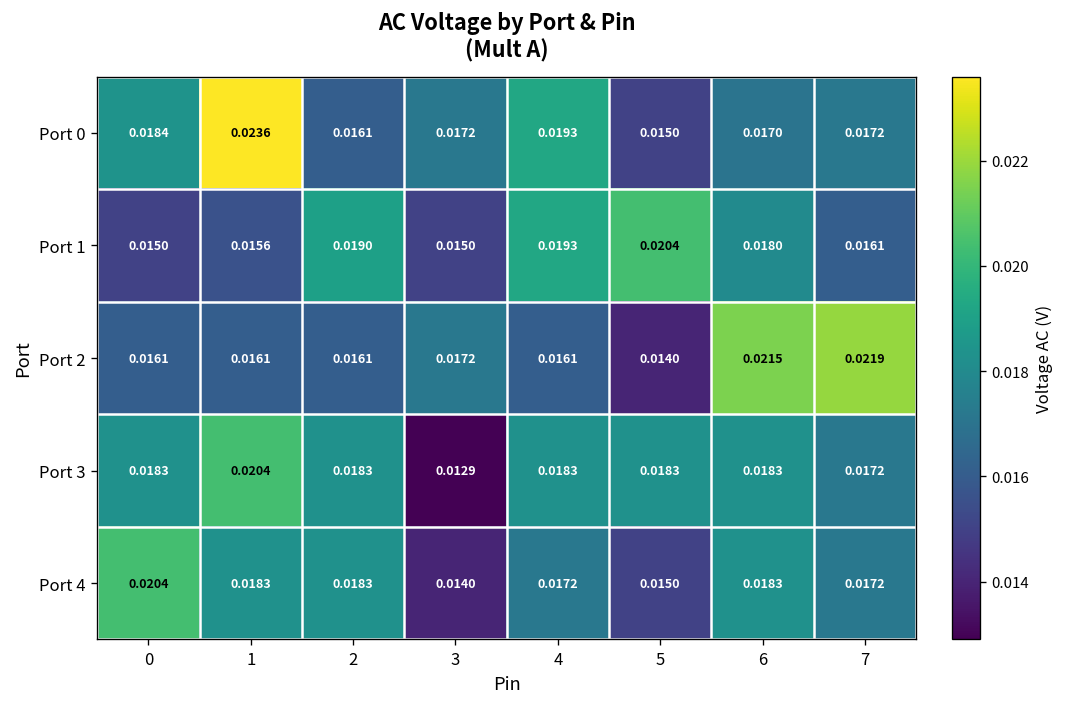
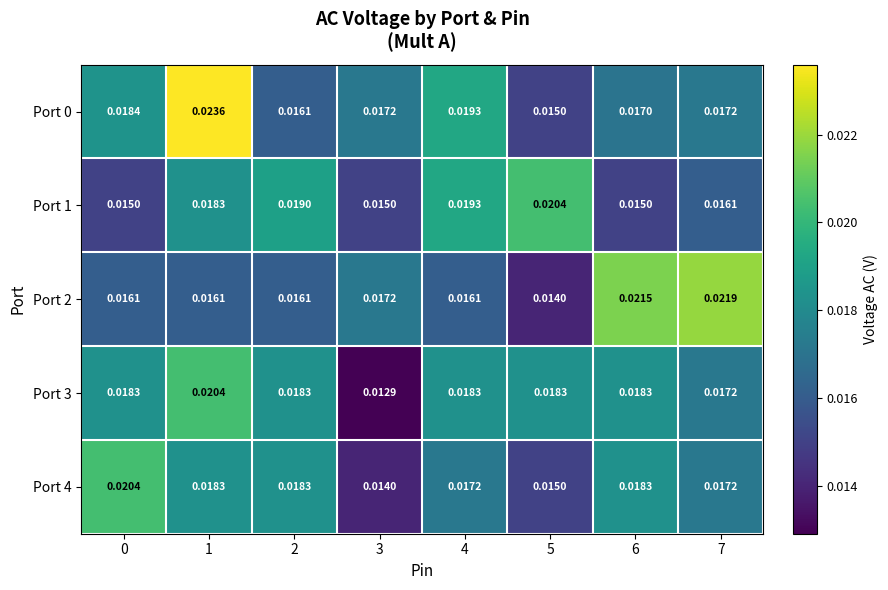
  {
    "Port 0": {
      "0": 0.0184,
      "1": 0.0236,
      "2": 0.0161,
      "3": 0.0172,
      "4": 0.0193,
      "5": 0.0150,
      "6": 0.0170,
      "7": 0.0172
    },
    "Port 1": {
      "0": 0.0150,
-     "1": 0.0156,
+     "1": 0.0183,
      "2": 0.0190,
      "3": 0.0150,
      "4": 0.0193,
      "5": 0.0204,
-     "6": 0.0180,
+     "6": 0.0150,
      "7": 0.0161
    },
    "Port 2": {
      "0": 0.0161,
      "1": 0.0161,
      "2": 0.0161,
      "3": 0.0172,
      "4": 0.0161,
      "5": 0.0140,
      "6": 0.0215,
      "7": 0.0219
    },
    "Port 3": {
      "0": 0.0183,
      "1": 0.0204,
      "2": 0.0183,
      "3": 0.0129,
      "4": 0.0183,
      "5": 0.0183,
      "6": 0.0183,
      "7": 0.0172
    },
    "Port 4": {
      "0": 0.0204,
      "1": 0.0183,
      "2": 0.0183,
      "3": 0.0140,
      "4": 0.0172,
      "5": 0.0150,
      "6": 0.0183,
      "7": 0.0172
    }
  }
